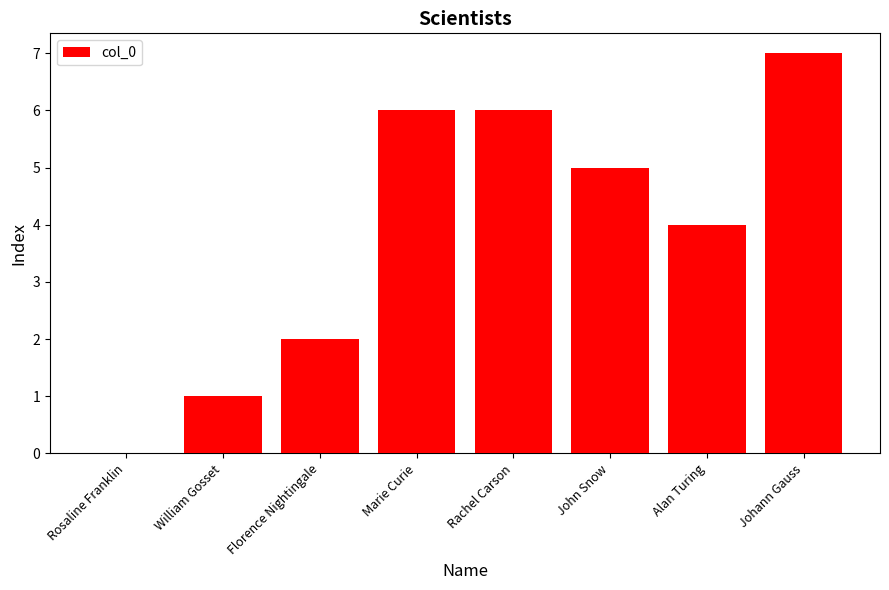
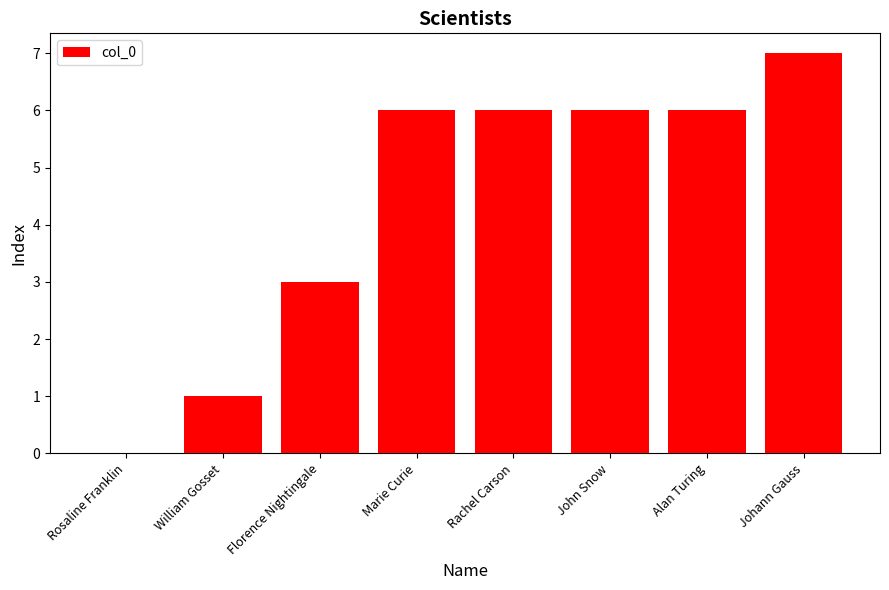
  {
    "Rosaline Franklin": 0,
    "William Gosset": 1,
-   "Florence Nightingale": 2,
+   "Florence Nightingale": 3,
    "Marie Curie": 6,
    "Rachel Carson": 6,
-   "John Snow": 5,
-   "Alan Turing": 4,
+   "John Snow": 6,
+   "Alan Turing": 6,
    "Johann Gauss": 7
  }
